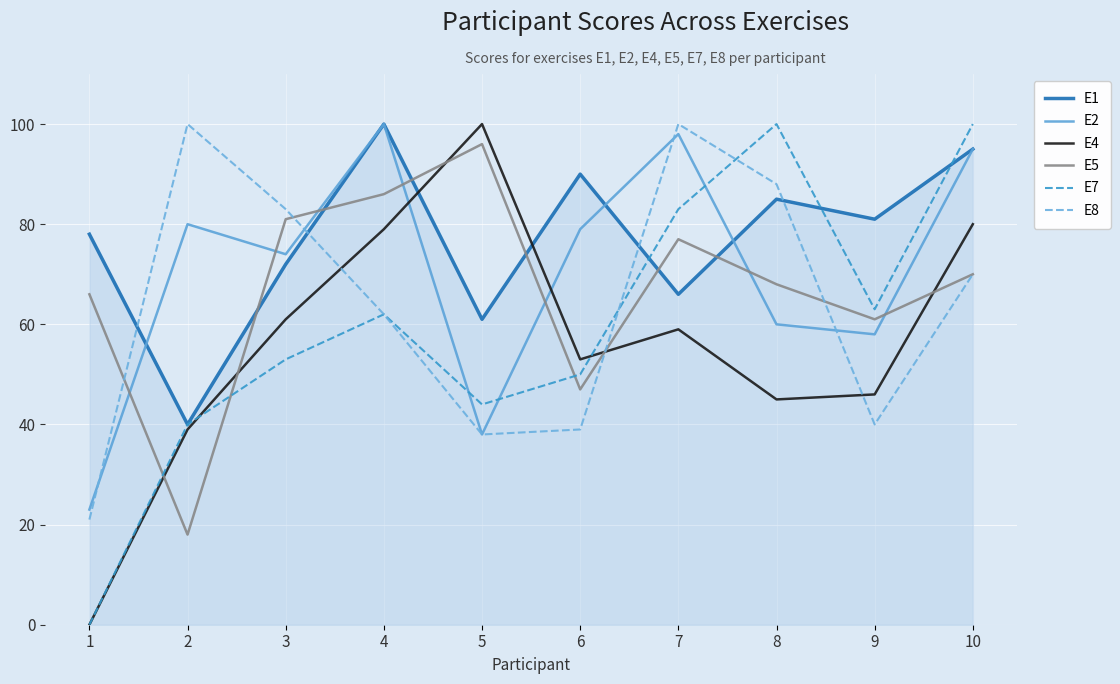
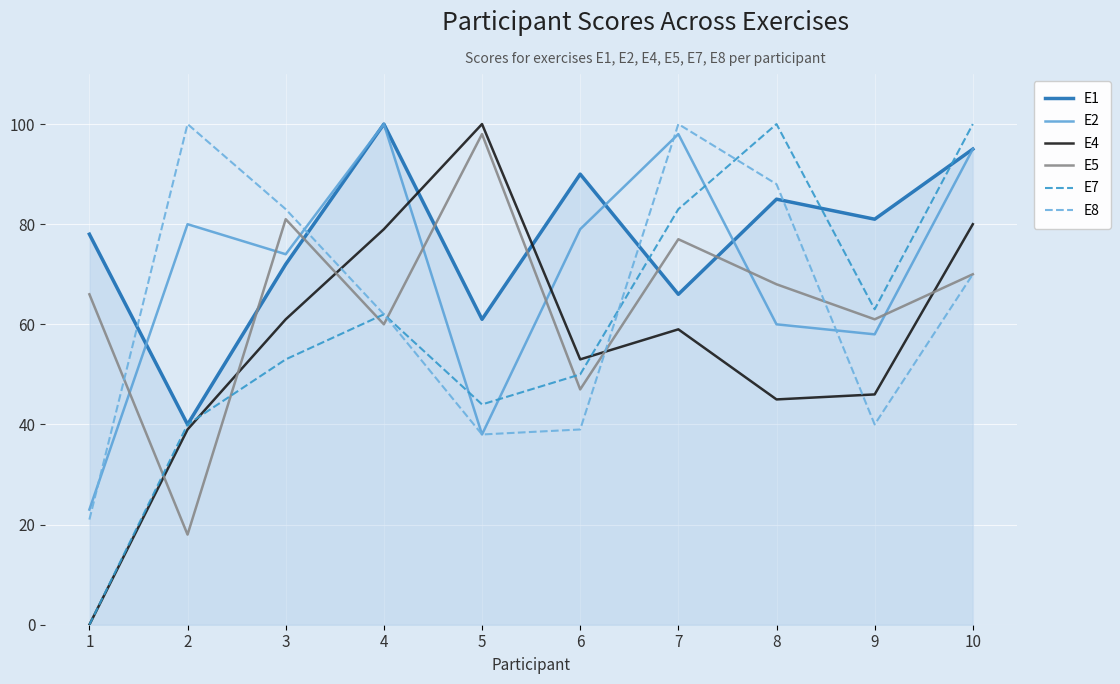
  {
    "E4": {
      "2": 39,
      "3": 61,
      "4": 79,
      "5": 100,
      "6": 53,
      "7": 59,
      "8": 45,
      "9": 46,
      "10": 80
    },
    "E5": {
      "1": 66,
      "2": 18,
      "3": 81,
-     "4": 86,
-     "5": 96,
+     "4": 60,
+     "5": 98,
      "6": 47,
      "7": 77,
      "8": 68,
      "9": 61
    }
  }
